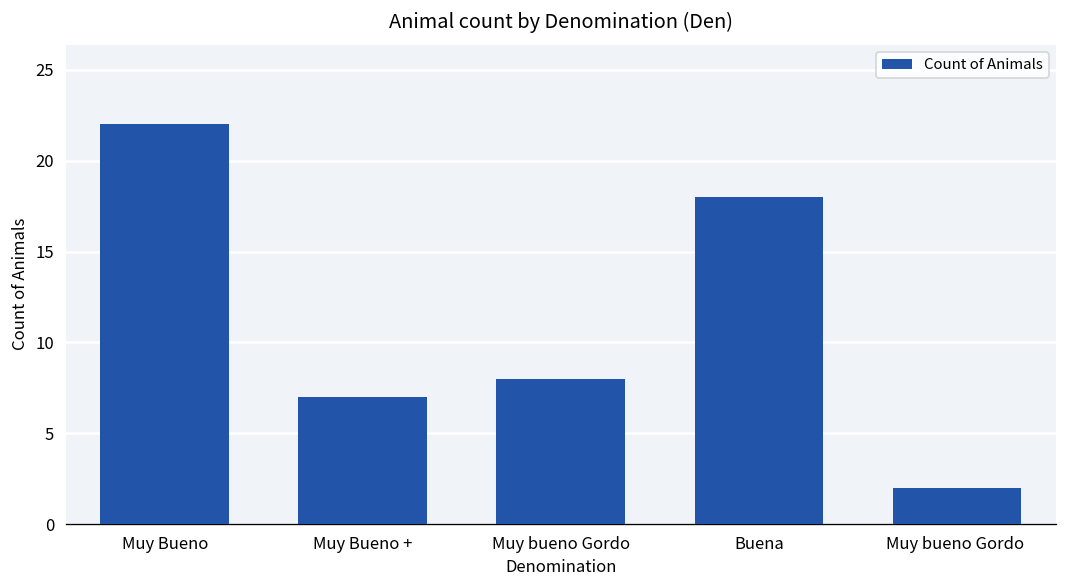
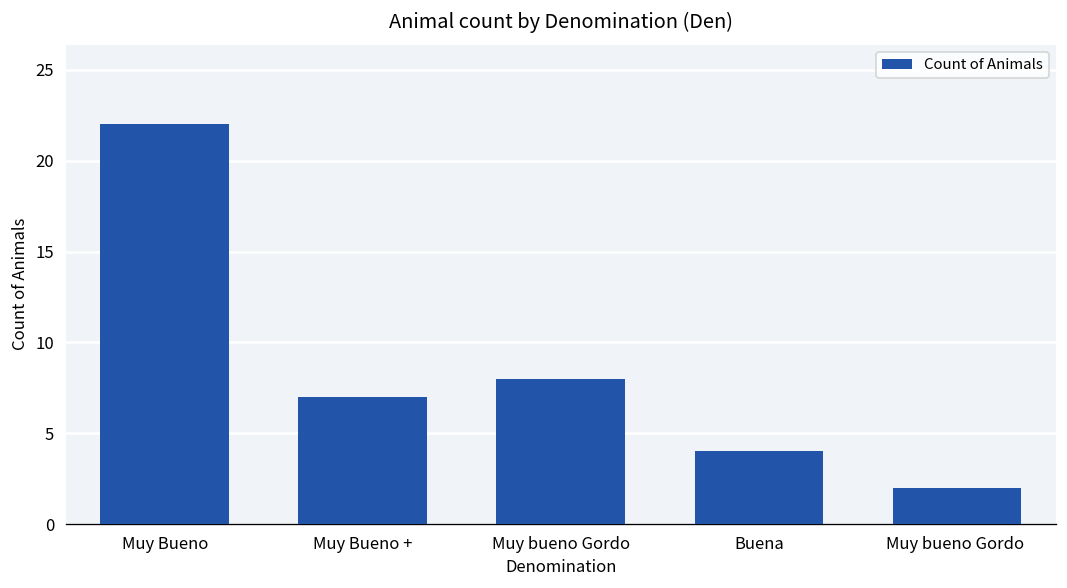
  {
    "Muy Bueno": 22,
    "Muy Bueno +": 7,
-   "Buena": 18
+   "Buena": 4
  }
